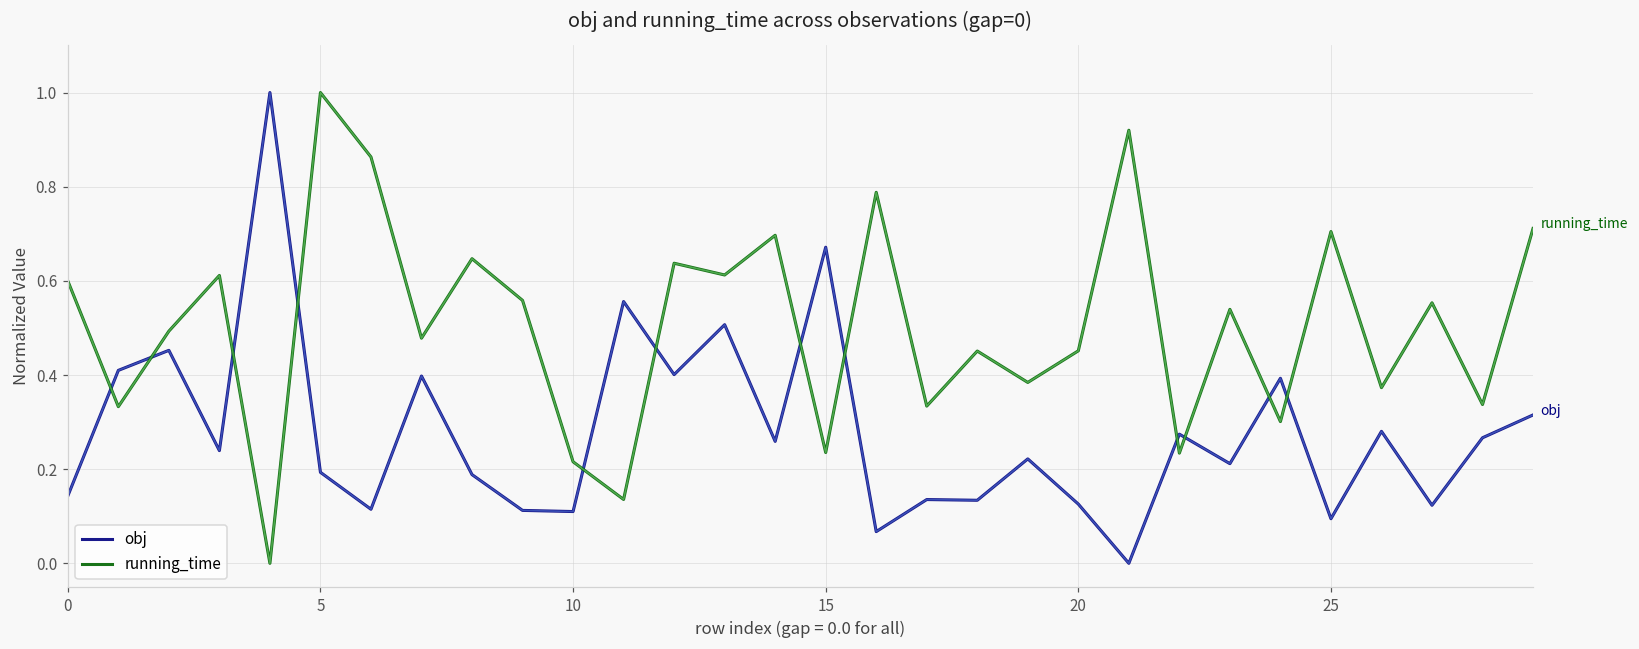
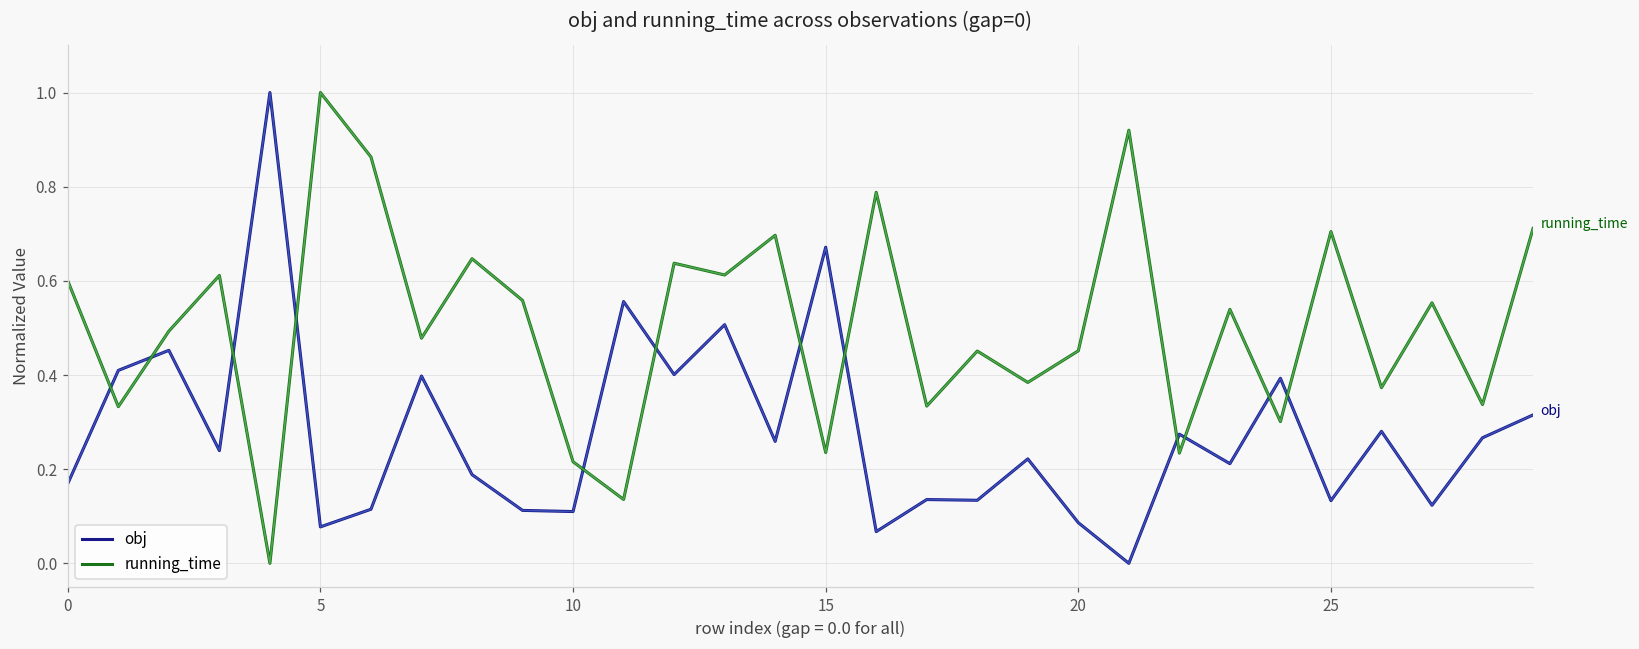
  {
    "obj": {
-     "0": 0.14,
-     "5": 0.19,
+     "0": 0.17,
+     "5": 0.08,
      "10": 0.11,
      "15": 0.67,
-     "20": 0.13,
-     "25": 0.09
+     "20": 0.09,
+     "25": 0.13
    },
    "running_time": {
      "0": 0.60,
      "5": 1.00,
      "10": 0.22,
      "15": 0.24,
      "20": 0.45,
      "25": 0.70
    }
  }
